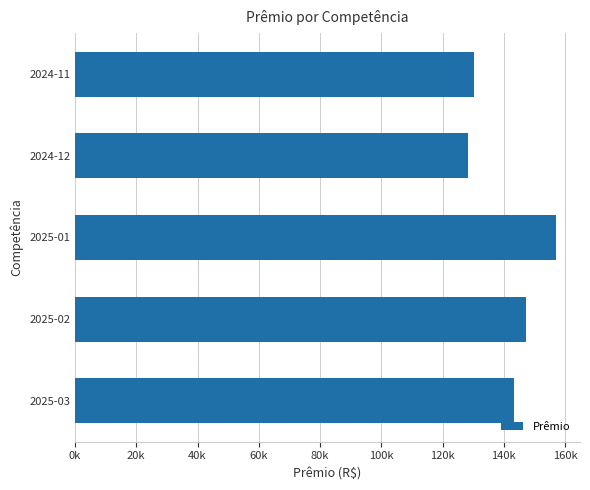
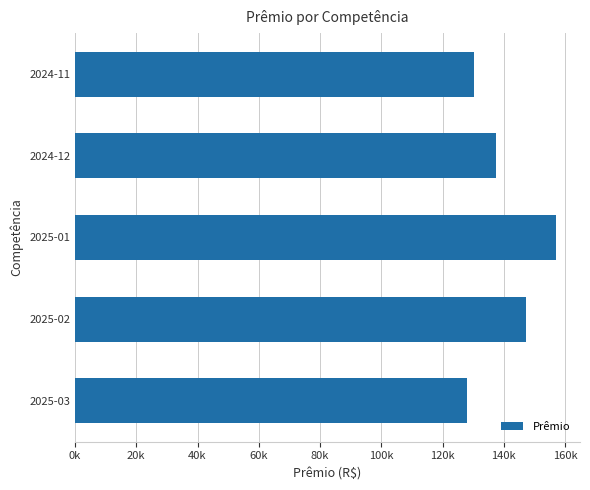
  {
    "2024-11": 130000,
-   "2024-12": 128000,
+   "2024-12": 138000,
    "2025-01": 157000,
    "2025-02": 147000,
-   "2025-03": 143000
+   "2025-03": 128000
  }
